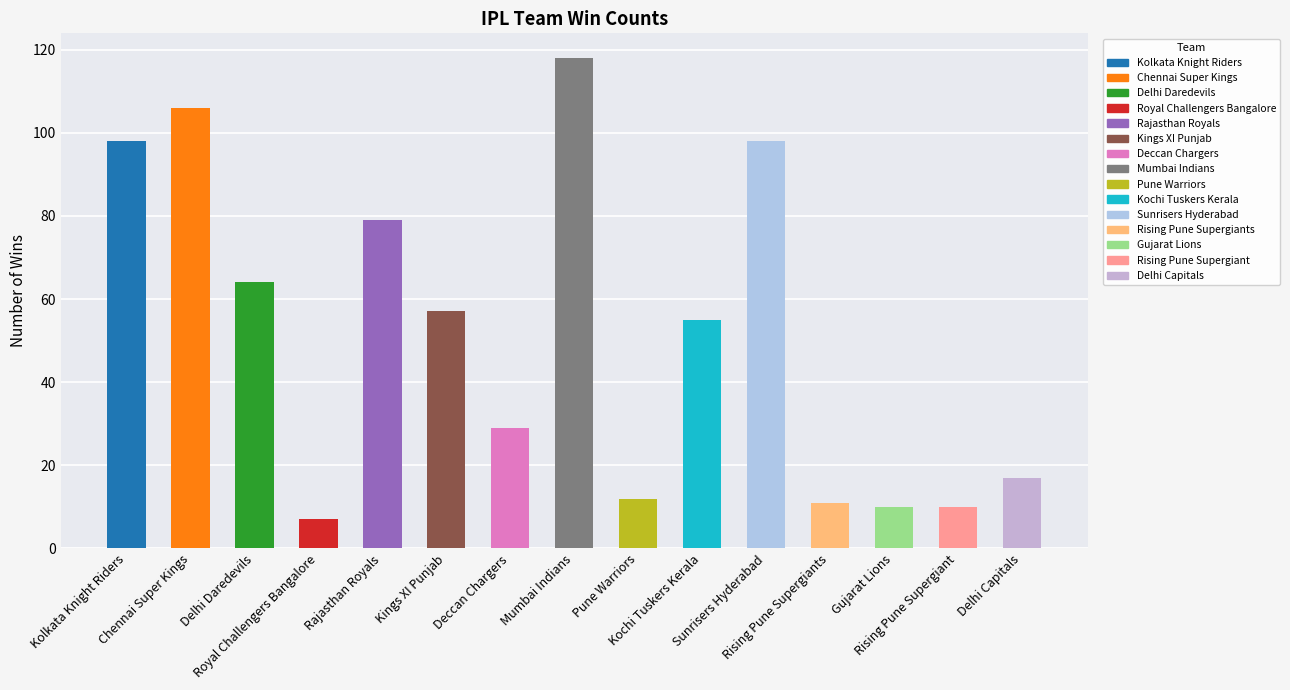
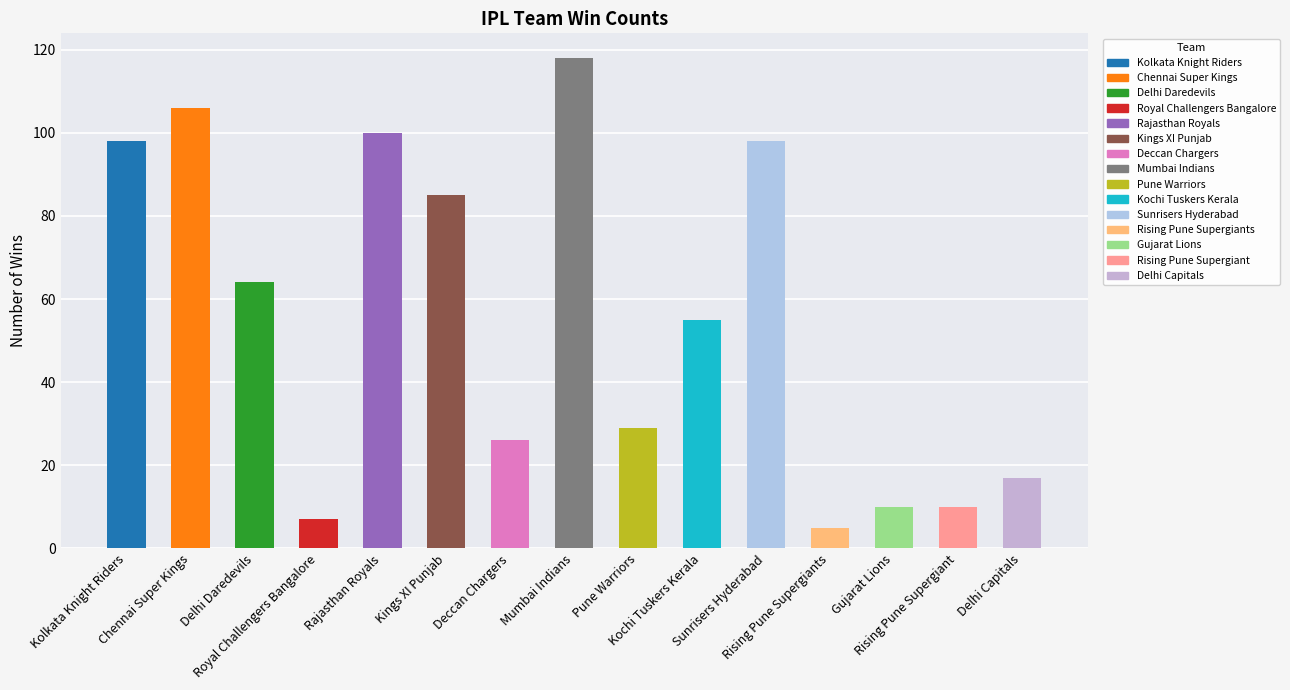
  {
    "Kolkata Knight Riders": 98,
    "Chennai Super Kings": 106,
    "Delhi Daredevils": 64,
    "Royal Challengers Bangalore": 7,
-   "Rajasthan Royals": 79,
-   "Kings XI Punjab": 57,
-   "Deccan Chargers": 29,
+   "Rajasthan Royals": 100,
+   "Kings XI Punjab": 85,
+   "Deccan Chargers": 26,
    "Mumbai Indians": 118,
-   "Pune Warriors": 12,
+   "Pune Warriors": 29,
    "Kochi Tuskers Kerala": 55,
    "Sunrisers Hyderabad": 98,
-   "Rising Pune Supergiants": 11,
+   "Rising Pune Supergiants": 5,
    "Gujarat Lions": 10,
    "Rising Pune Supergiant": 10,
    "Delhi Capitals": 17
  }
